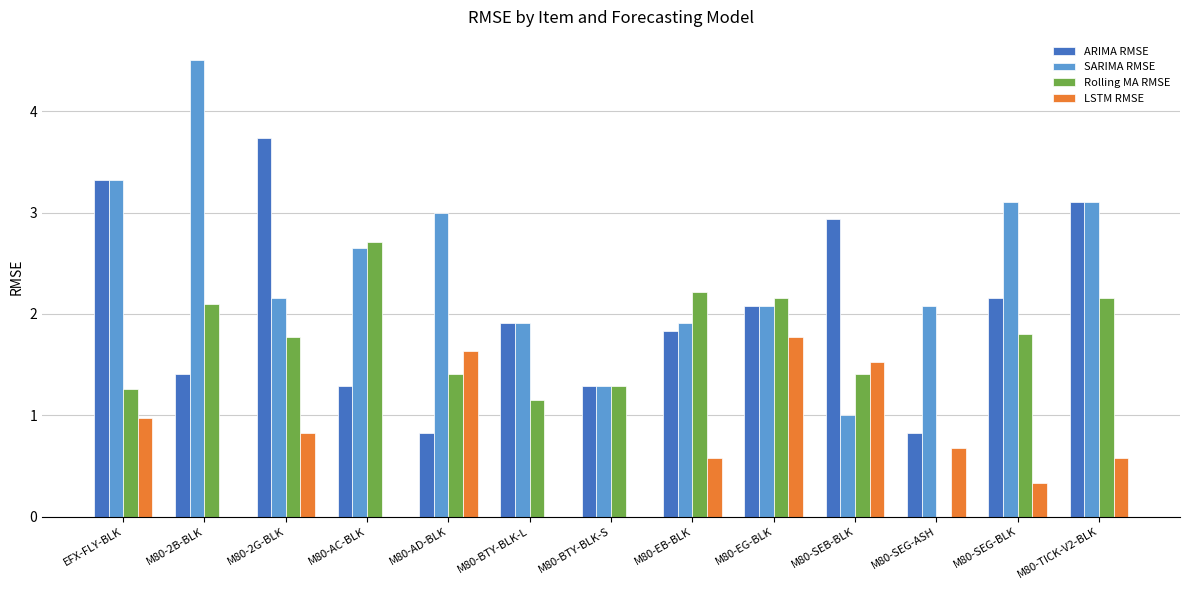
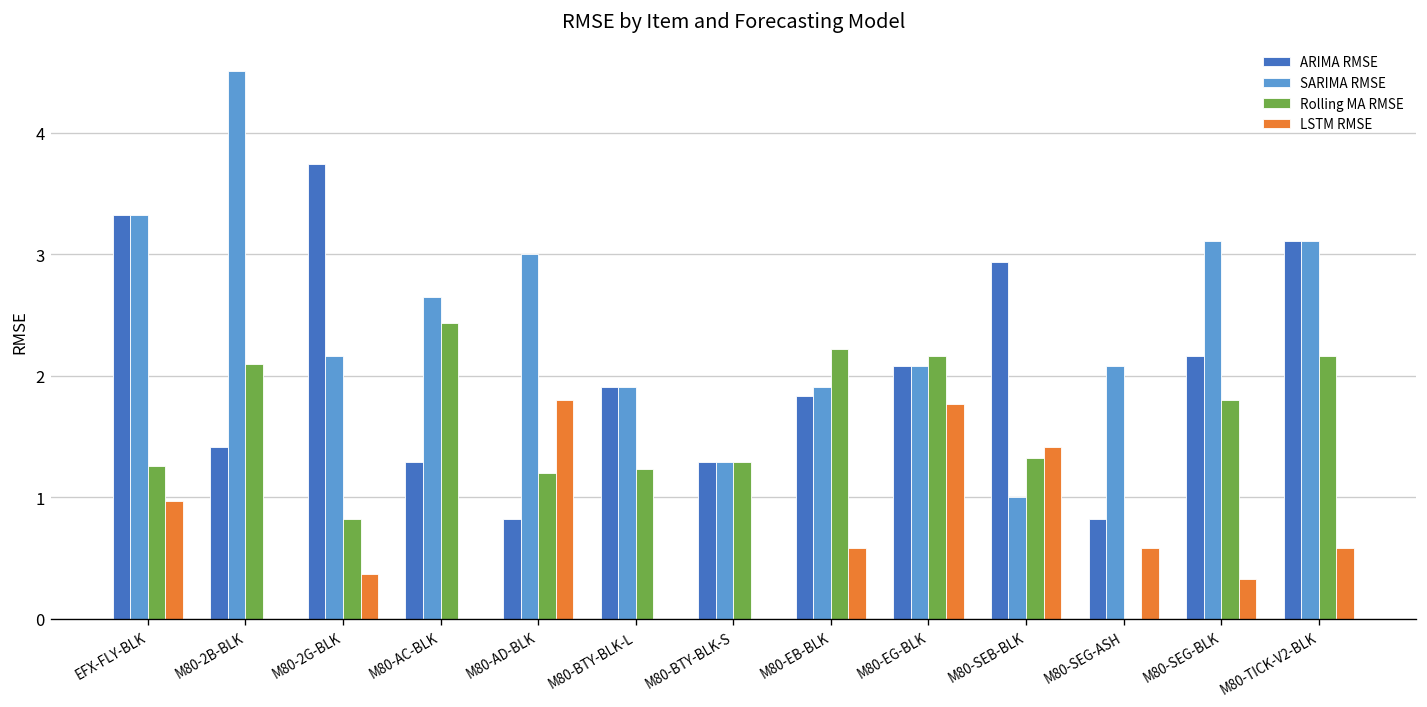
  {
    "Rolling MA RMSE": {
      "EFX-FLY-BLK": 1.26,
      "M80-2B-BLK": 2.10,
-     "M80-2G-BLK": 1.77,
-     "M80-AC-BLK": 2.71,
-     "M80-AD-BLK": 1.41,
-     "M80-BTY-BLK-L": 1.15,
+     "M80-2G-BLK": 0.82,
+     "M80-AC-BLK": 2.43,
+     "M80-AD-BLK": 1.20,
+     "M80-BTY-BLK-L": 1.23,
      "M80-BTY-BLK-S": 1.29,
      "M80-EB-BLK": 2.22,
      "M80-EG-BLK": 2.16,
-     "M80-SEB-BLK": 1.41,
+     "M80-SEB-BLK": 1.32,
      "M80-SEG-ASH": 0.00,
      "M80-SEG-BLK": 1.80,
      "M80-TICK-V2-BLK": 2.16
    },
    "LSTM RMSE": {
      "EFX-FLY-BLK": 0.97,
      "M80-2B-BLK": 0.00,
-     "M80-2G-BLK": 0.82,
+     "M80-2G-BLK": 0.37,
      "M80-AC-BLK": 0.00,
-     "M80-AD-BLK": 1.63,
+     "M80-AD-BLK": 1.80,
      "M80-BTY-BLK-L": 0.00,
      "M80-BTY-BLK-S": 0.00,
      "M80-EB-BLK": 0.58,
      "M80-EG-BLK": 1.77,
-     "M80-SEB-BLK": 1.53,
-     "M80-SEG-ASH": 0.68,
+     "M80-SEB-BLK": 1.41,
+     "M80-SEG-ASH": 0.58,
      "M80-SEG-BLK": 0.33,
      "M80-TICK-V2-BLK": 0.58
    }
  }
